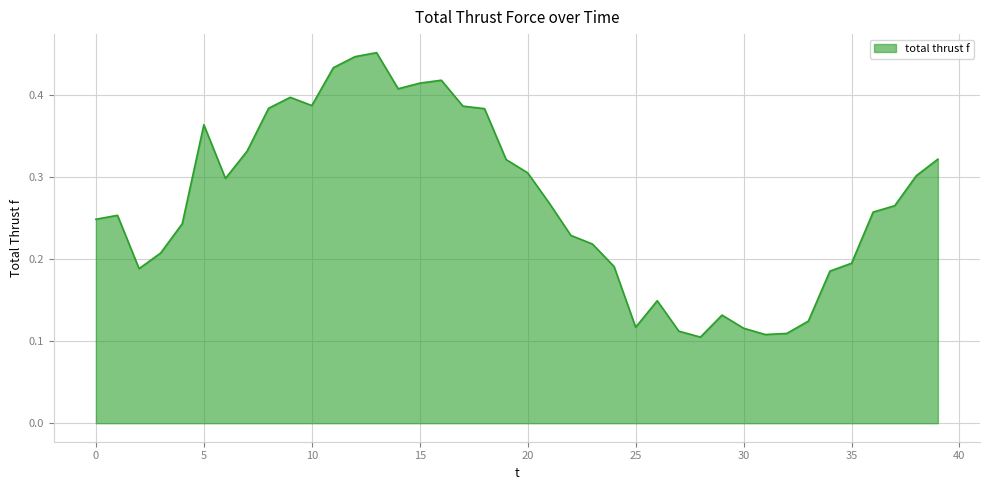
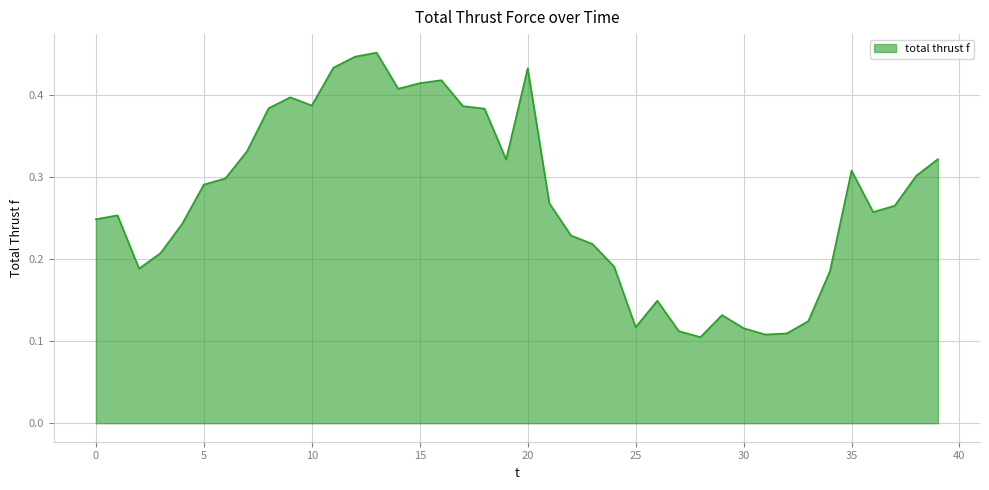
  {
    "0": 0.25,
-   "5": 0.36,
+   "5": 0.29,
    "10": 0.39,
    "15": 0.41,
-   "20": 0.31,
+   "20": 0.43,
    "25": 0.12,
    "30": 0.12,
-   "35": 0.19
+   "35": 0.31
  }
